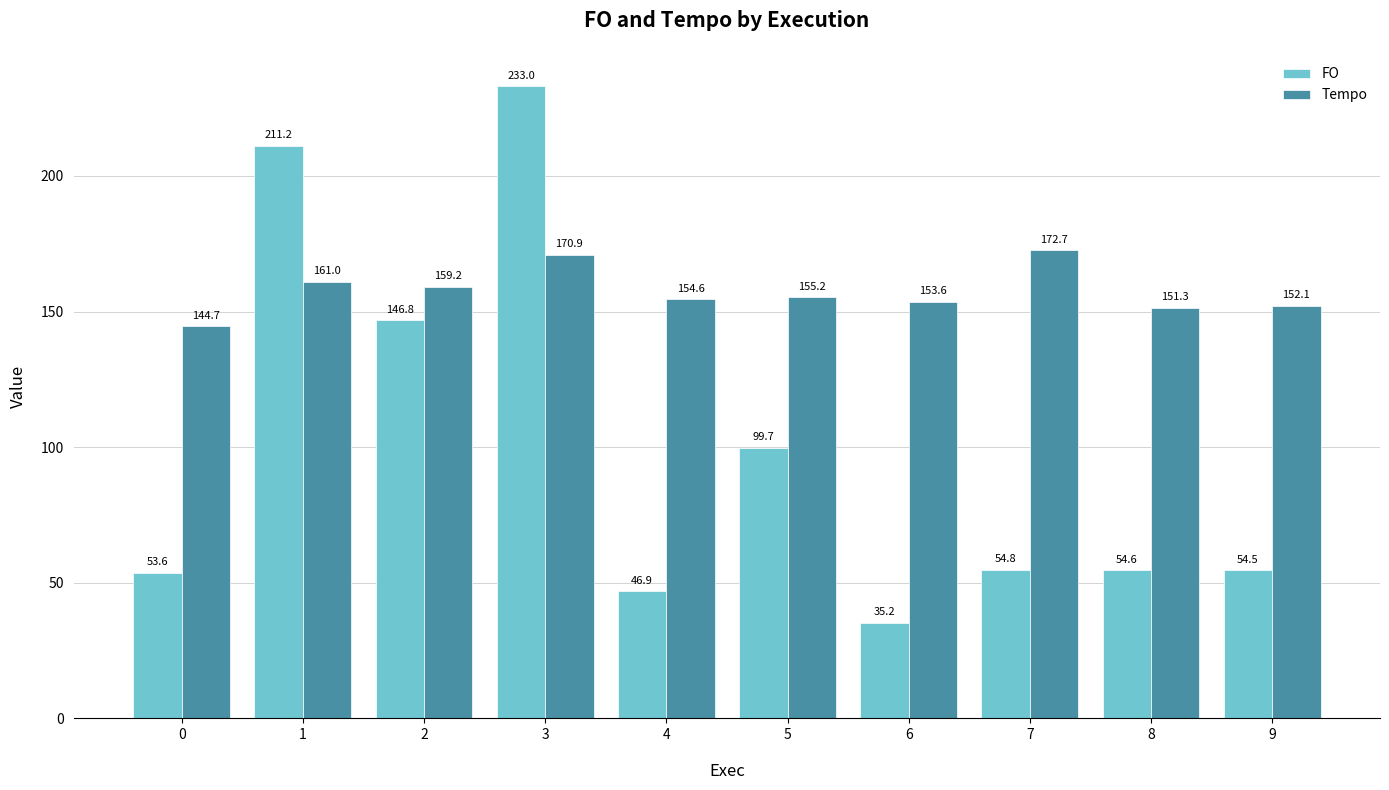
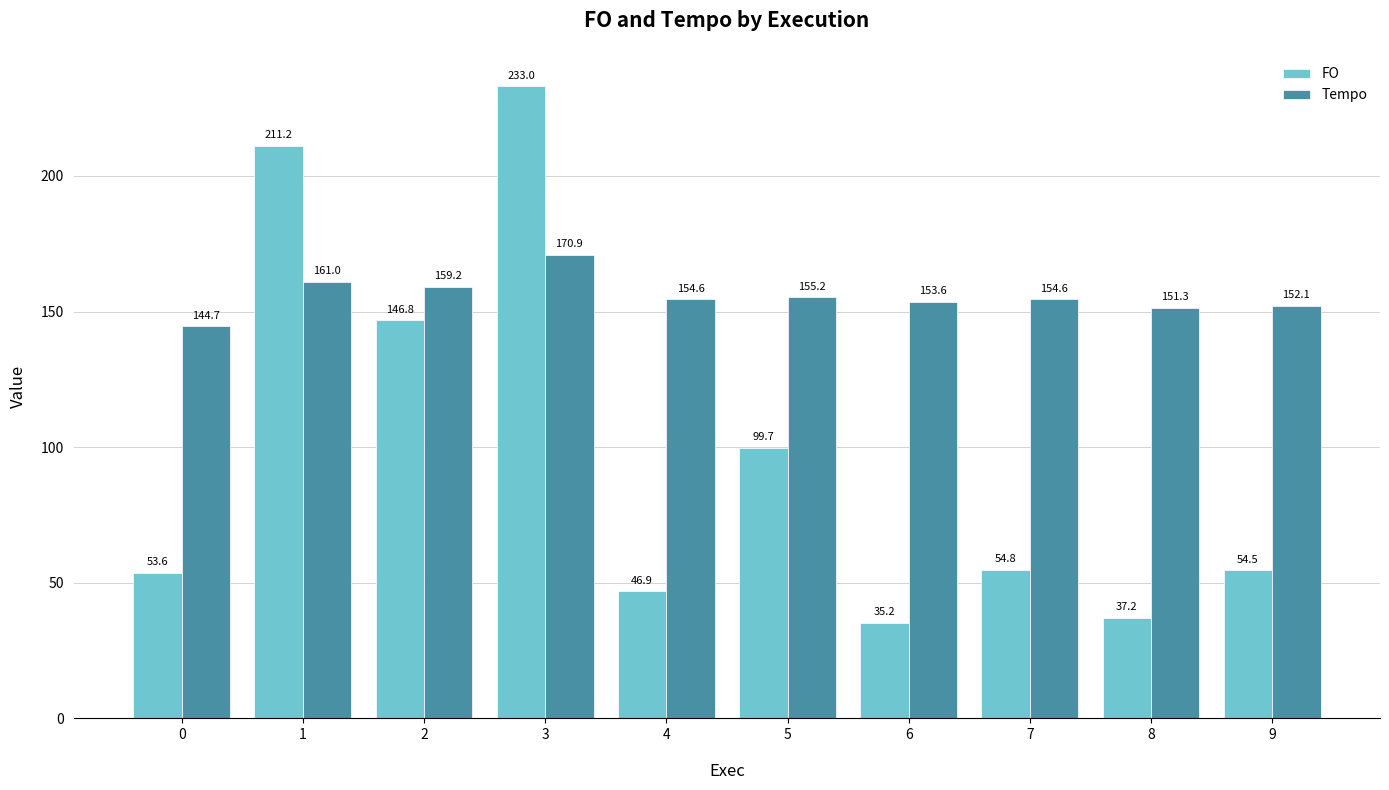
  {
    "FO": {
      "0": 53.6,
      "1": 211.2,
      "2": 146.8,
      "3": 233.0,
      "4": 46.9,
      "5": 99.7,
      "6": 35.2,
      "7": 54.8,
-     "8": 54.6,
+     "8": 37.2,
      "9": 54.5
    },
    "Tempo": {
      "0": 144.7,
      "1": 161.0,
      "2": 159.2,
      "3": 170.9,
      "4": 154.6,
      "5": 155.2,
      "6": 153.6,
-     "7": 172.7,
+     "7": 154.6,
      "8": 151.3,
      "9": 152.1
    }
  }
